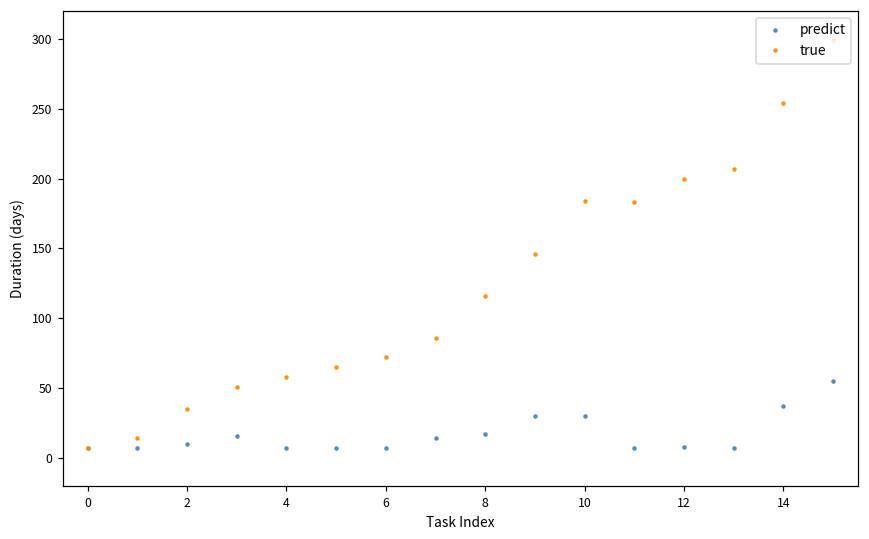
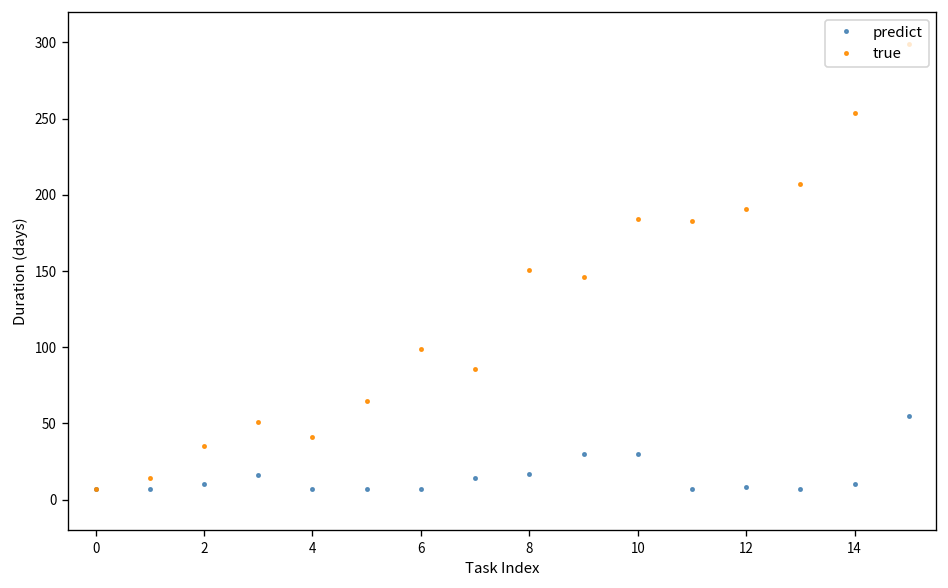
  {
    "predict": {
      "2": 10,
      "4": 7,
      "6": 7,
      "8": 17,
      "10": 30,
      "12": 8,
-     "14": 37
+     "14": 10
    },
    "true": {
      "2": 35,
-     "4": 58,
-     "6": 72,
-     "8": 116,
+     "4": 41,
+     "6": 99,
+     "8": 151,
      "10": 184,
-     "12": 200,
+     "12": 191,
      "14": 254
    }
  }
